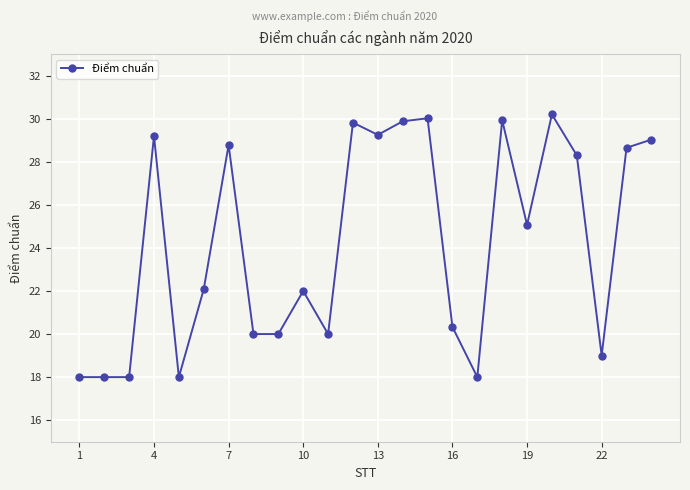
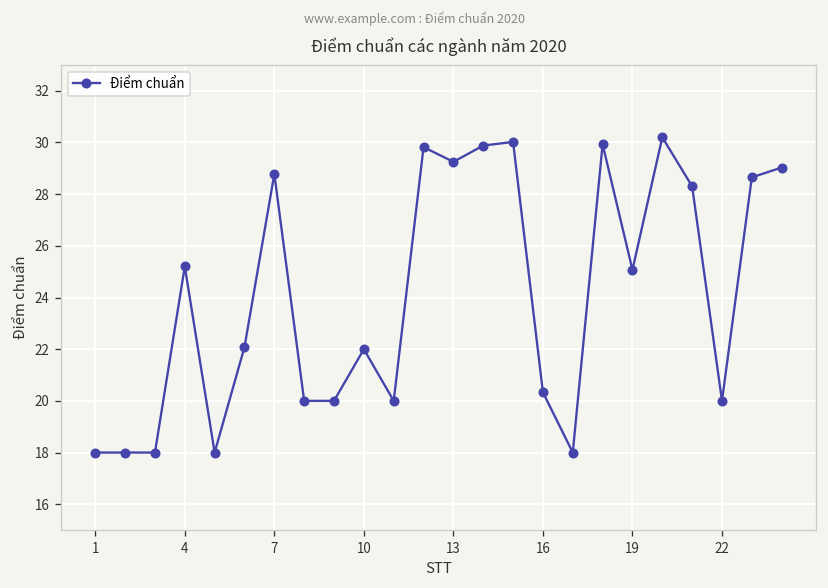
  {
    "1": 18.0,
-   "4": 29.2,
+   "4": 25.2,
    "7": 28.8,
    "10": 22.0,
    "13": 29.3,
    "16": 20.3,
    "19": 25.1,
-   "22": 19
+   "22": 20
  }
